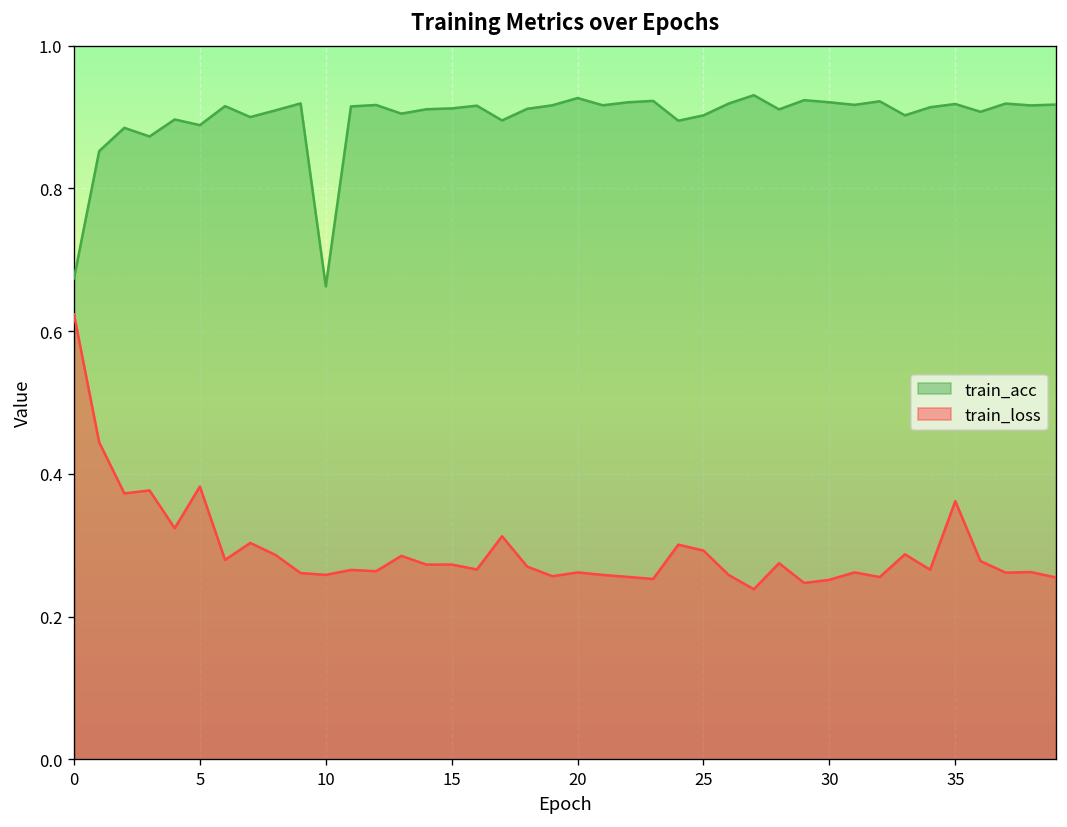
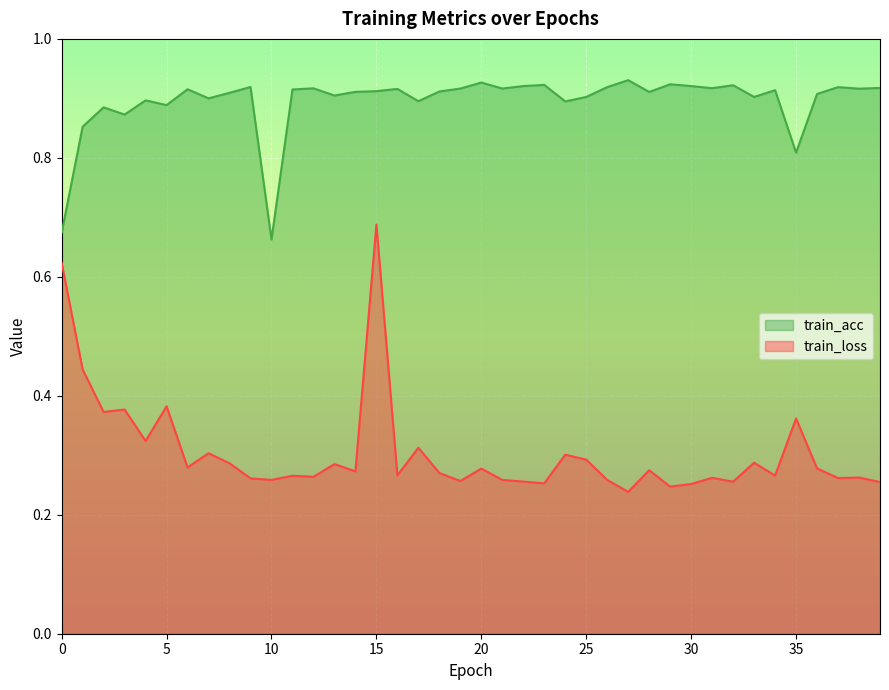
  {
    "train_acc": {
      "0": 0.67,
      "5": 0.89,
      "10": 0.66,
      "15": 0.91,
      "20": 0.93,
      "25": 0.90,
      "30": 0.92,
-     "35": 0.92
+     "35": 0.81
    },
    "train_loss": {
      "0": 0.62,
      "5": 0.38,
      "10": 0.26,
-     "15": 0.27,
-     "20": 0.26,
+     "15": 0.69,
+     "20": 0.28,
      "25": 0.29,
      "30": 0.25,
      "35": 0.36
    }
  }
